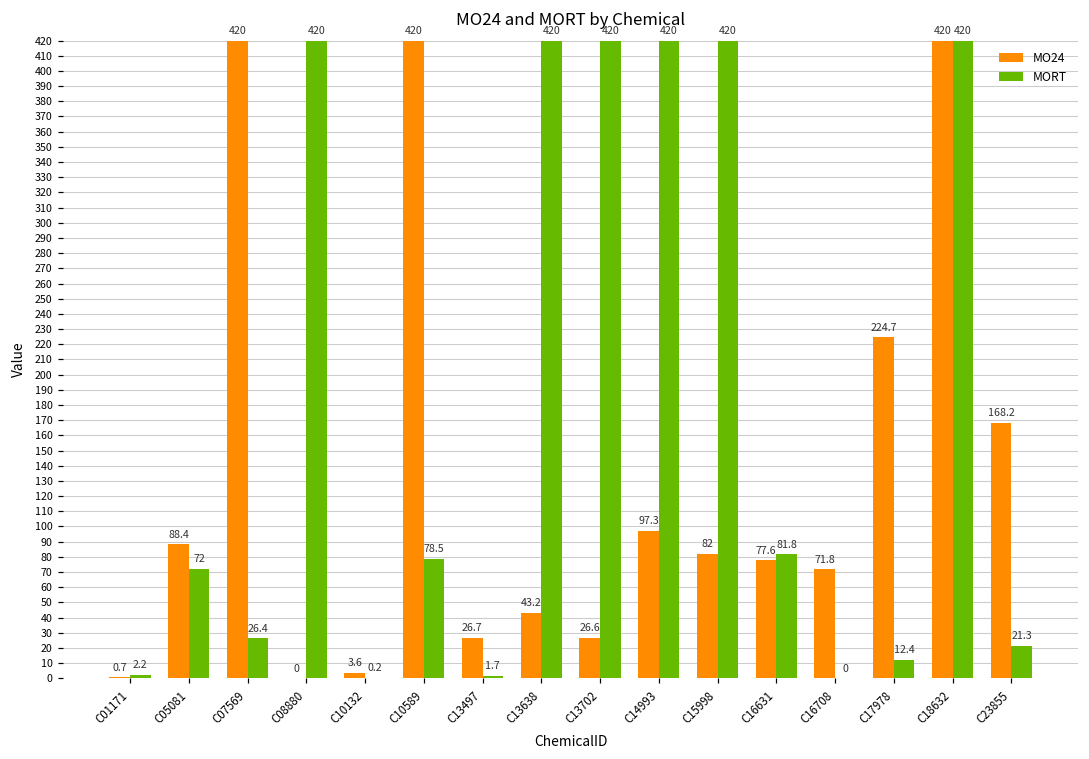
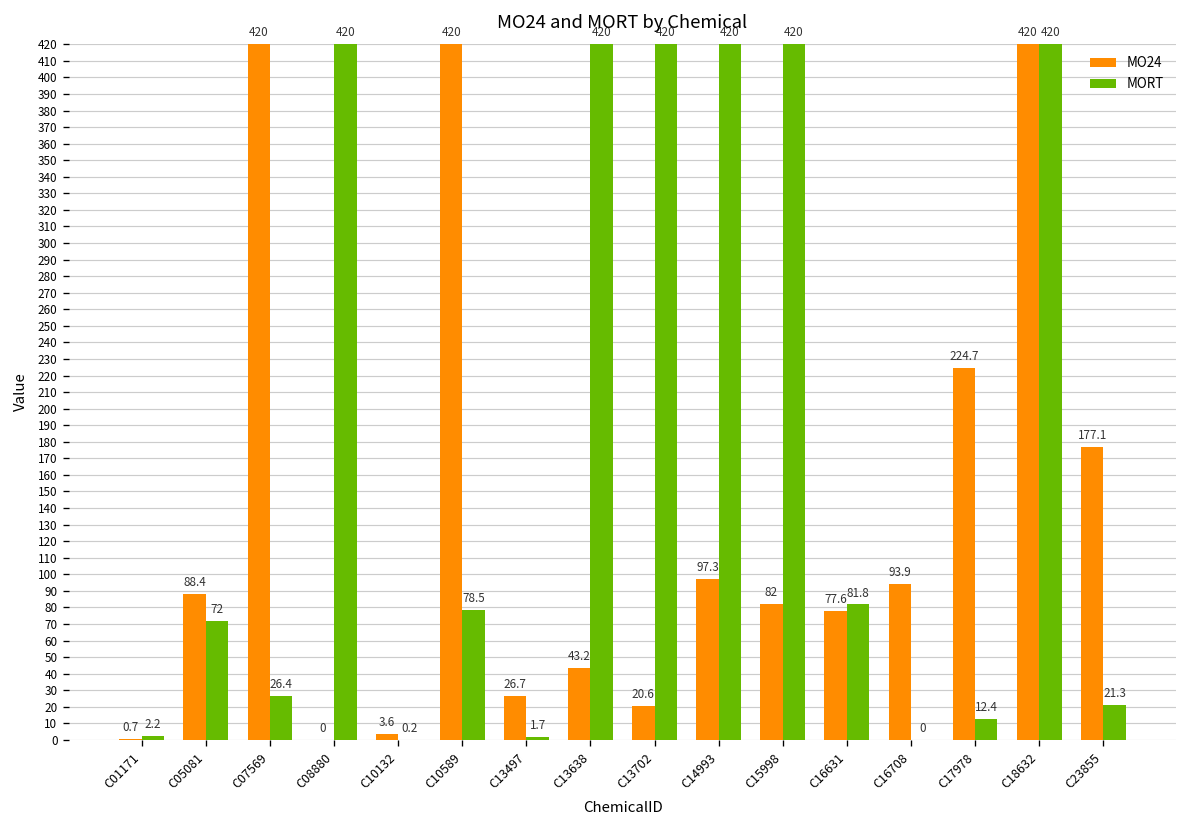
  {
    "MO24": {
      "C01171": 0.7,
      "C05081": 88.4,
      "C07569": 420,
      "C08880": 0,
      "C10132": 3.6,
      "C10589": 420,
      "C13497": 26.7,
      "C13638": 43.2,
-     "C13702": 26.6,
+     "C13702": 20.6,
      "C14993": 97.3,
      "C15998": 82,
      "C16631": 77.6,
-     "C16708": 71.8,
+     "C16708": 93.9,
      "C17978": 224.7,
      "C18632": 420,
-     "C23855": 168.2
+     "C23855": 177.1
    },
    "MORT": {
      "C01171": 2.2,
      "C05081": 72,
      "C07569": 26.4,
      "C08880": 420,
      "C10132": 0.2,
      "C10589": 78.5,
      "C13497": 1.7,
      "C13638": 420,
      "C13702": 420,
      "C14993": 420,
      "C15998": 420,
      "C16631": 81.8,
      "C16708": 0,
      "C17978": 12.4,
      "C18632": 420,
      "C23855": 21.3
    }
  }
